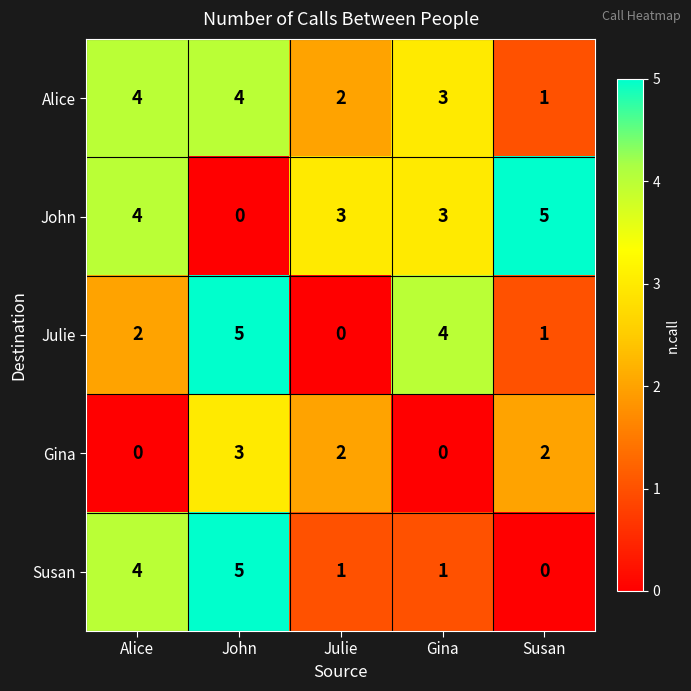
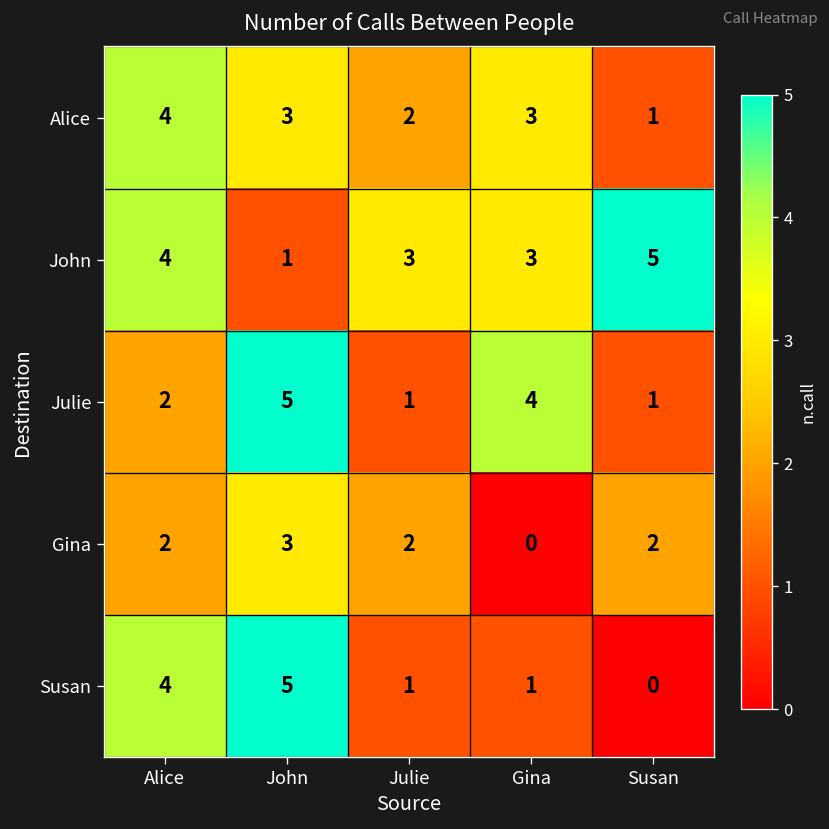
  {
    "Alice": {
      "Alice": 4,
-     "John": 4,
+     "John": 3,
      "Julie": 2,
      "Gina": 3,
      "Susan": 1
    },
    "John": {
      "Alice": 4,
-     "John": 0,
+     "John": 1,
      "Julie": 3,
      "Gina": 3,
      "Susan": 5
    },
    "Julie": {
      "Alice": 2,
      "John": 5,
-     "Julie": 0,
+     "Julie": 1,
      "Gina": 4,
      "Susan": 1
    },
    "Gina": {
-     "Alice": 0,
+     "Alice": 2,
      "John": 3,
      "Julie": 2,
      "Gina": 0,
      "Susan": 2
    },
    "Susan": {
      "Alice": 4,
      "John": 5,
      "Julie": 1,
      "Gina": 1,
      "Susan": 0
    }
  }
